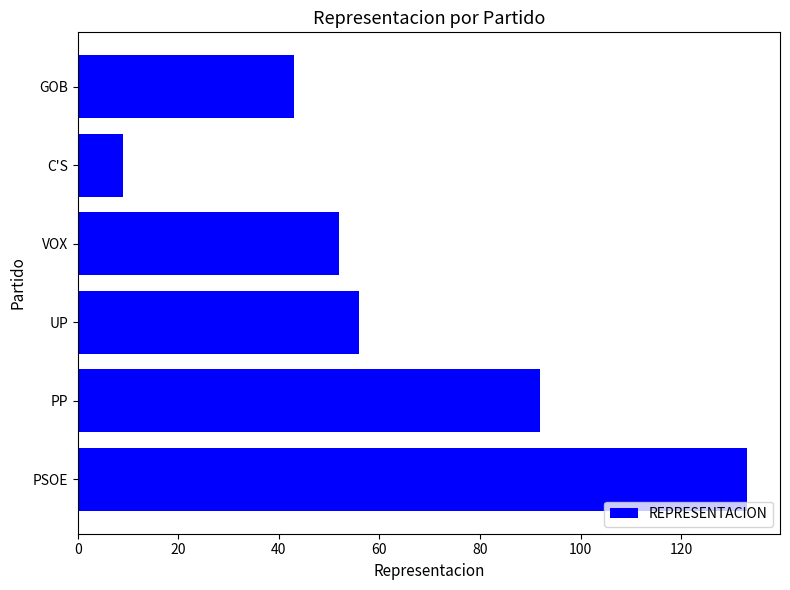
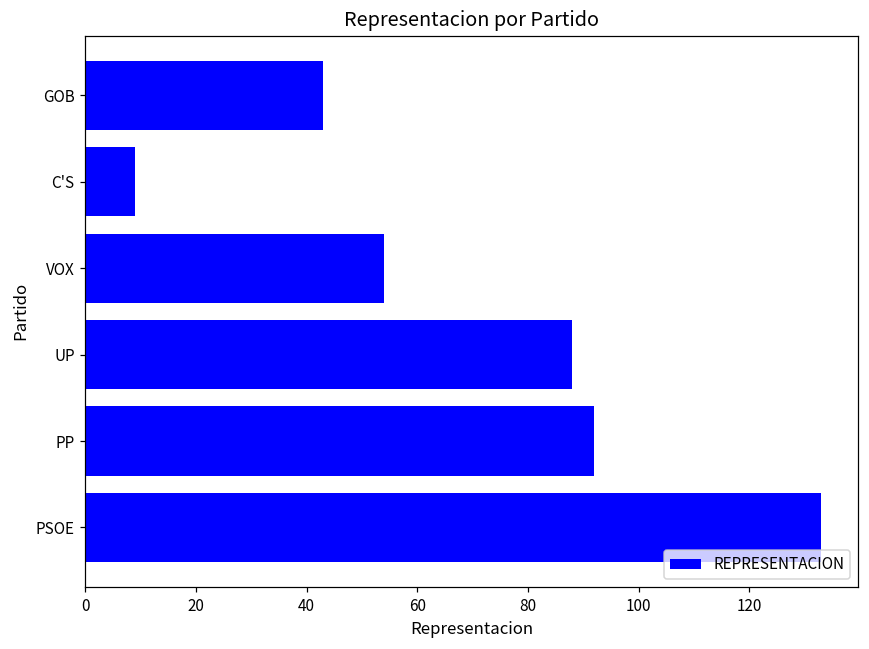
  {
    "GOB": 43,
    "C'S": 9,
-   "VOX": 52,
-   "UP": 56,
+   "VOX": 54,
+   "UP": 88,
    "PP": 92,
    "PSOE": 133
  }
